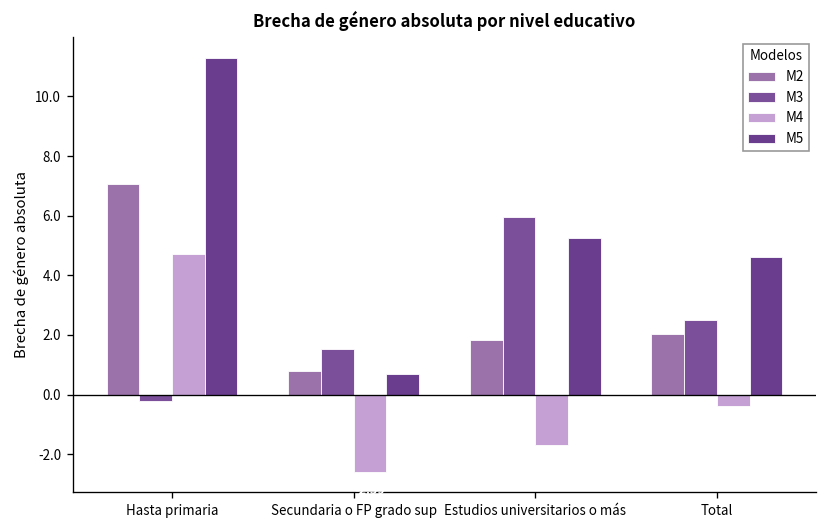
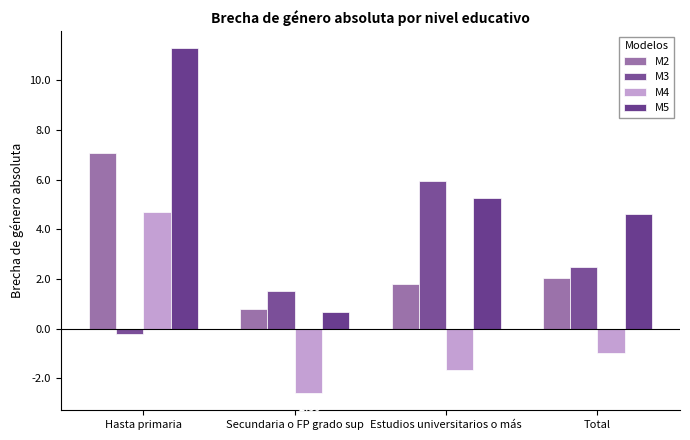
  {
    "M4": {
      "Hasta primaria": 4.7,
      "Secundaria o FP grado sup": -2.6,
      "Estudios universitarios o más": -1.7,
-     "Total": -0.4
+     "Total": -1.0
    }
  }
